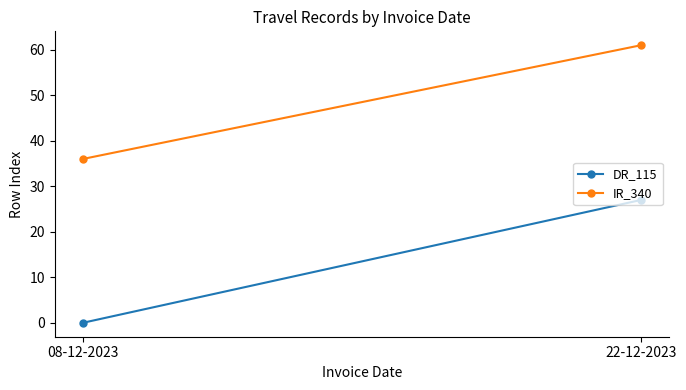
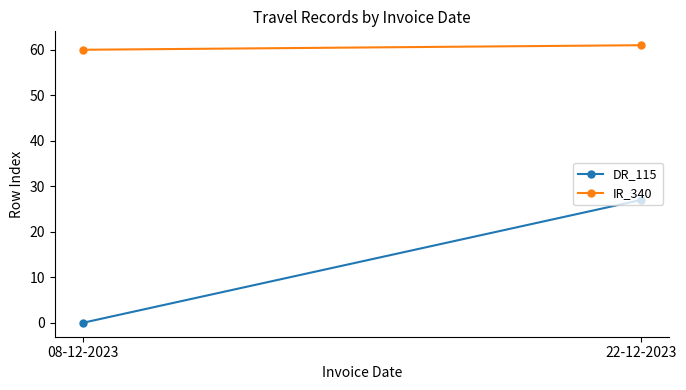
  {
    "DR_115": {
      "08-12-2023": 0
    },
    "IR_340": {
-     "08-12-2023": 36,
+     "08-12-2023": 60,
      "22-12-2023": 61
    }
  }
